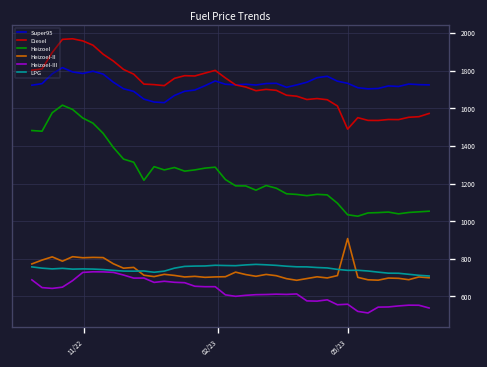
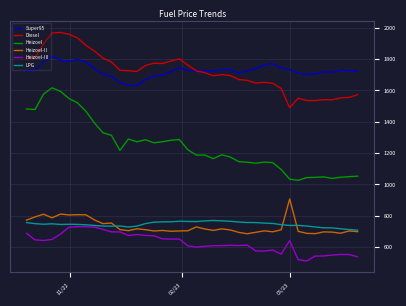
  {
    "Super95": {
      "05/23": 1730
    },
    "Diesel": {
      "05/23": 1490
    },
    "Heizoel": {
      "05/23": 1030
    },
    "Heizoel-II": {
      "05/23": 910
    },
    "Heizoel-III": {
-     "05/23": 560
+     "05/23": 640
    },
    "LPG": {
      "05/23": 740
    }
  }
